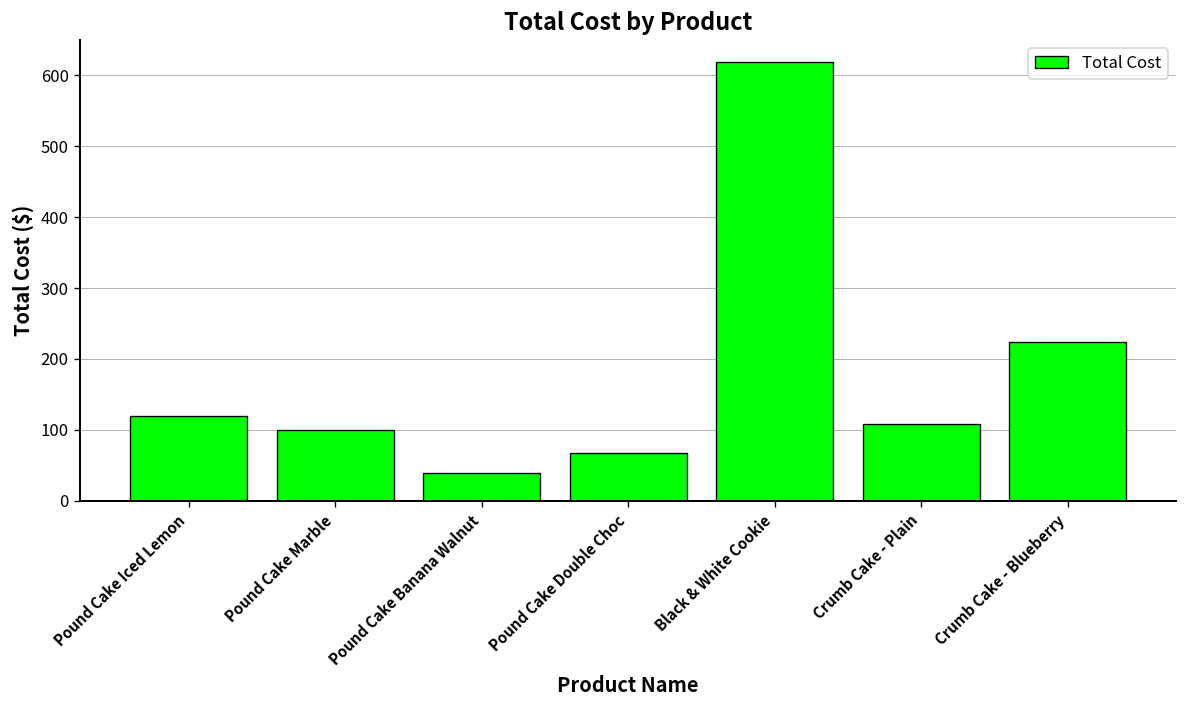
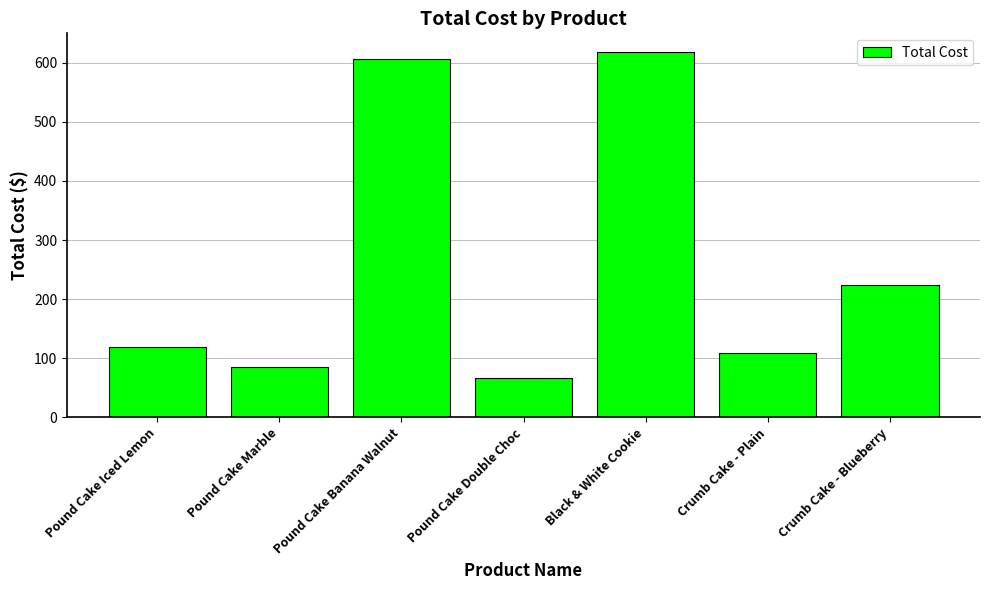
  {
    "Pound Cake Iced Lemon": 120,
-   "Pound Cake Marble": 100,
-   "Pound Cake Banana Walnut": 40,
+   "Pound Cake Marble": 80,
+   "Pound Cake Banana Walnut": 610,
    "Pound Cake Double Choc": 70,
    "Black & White Cookie": 620,
    "Crumb Cake - Plain": 110,
    "Crumb Cake - Blueberry": 220
  }
